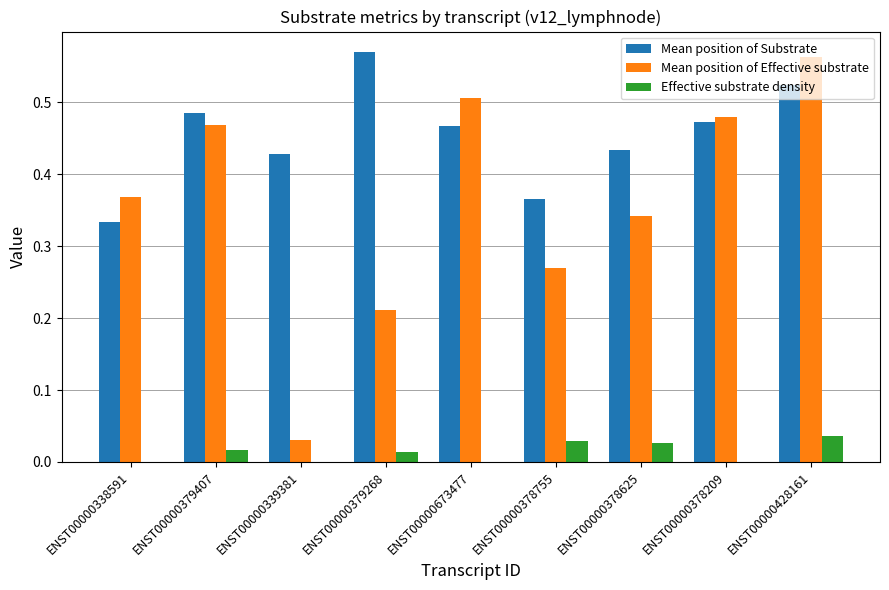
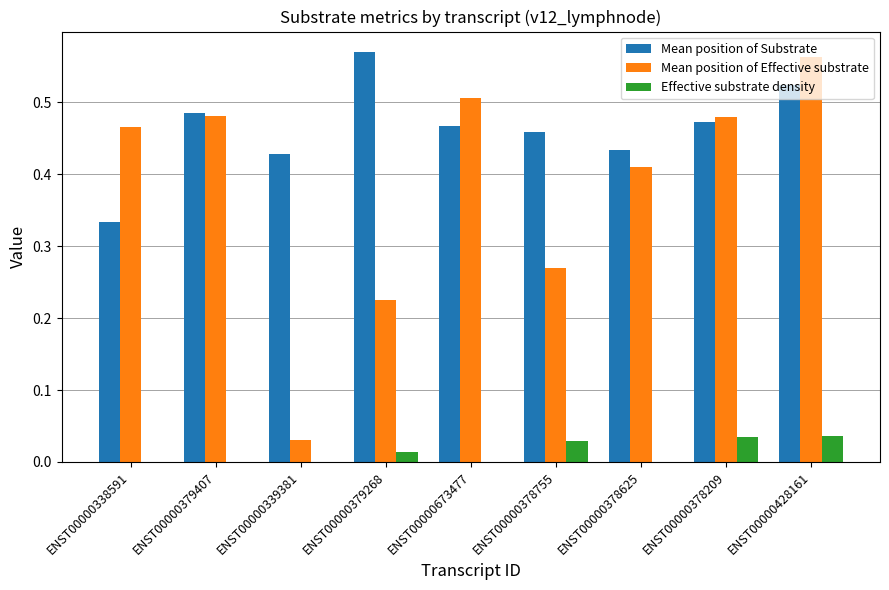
  {
    "Mean position of Substrate": {
      "ENST00000338591": 0.33,
      "ENST00000379407": 0.48,
      "ENST00000339381": 0.43,
      "ENST00000379268": 0.57,
      "ENST00000673477": 0.47,
-     "ENST00000378755": 0.37,
+     "ENST00000378755": 0.46,
      "ENST00000378625": 0.43,
      "ENST00000378209": 0.47
    },
    "Mean position of Effective substrate": {
-     "ENST00000338591": 0.37,
-     "ENST00000379407": 0.47,
+     "ENST00000338591": 0.47,
+     "ENST00000379407": 0.48,
      "ENST00000339381": 0.03,
-     "ENST00000379268": 0.21,
+     "ENST00000379268": 0.23,
      "ENST00000673477": 0.51,
      "ENST00000378755": 0.27,
-     "ENST00000378625": 0.34,
+     "ENST00000378625": 0.41,
      "ENST00000378209": 0.48
    },
    "Effective substrate density": {
-     "ENST00000379407": 0.02,
+     "ENST00000379407": 0.00,
      "ENST00000379268": 0.01,
      "ENST00000378755": 0.03,
-     "ENST00000378625": 0.03,
-     "ENST00000378209": 0.00,
+     "ENST00000378625": 0.00,
+     "ENST00000378209": 0.03,
      "ENST00000428161": 0.04
    }
  }
